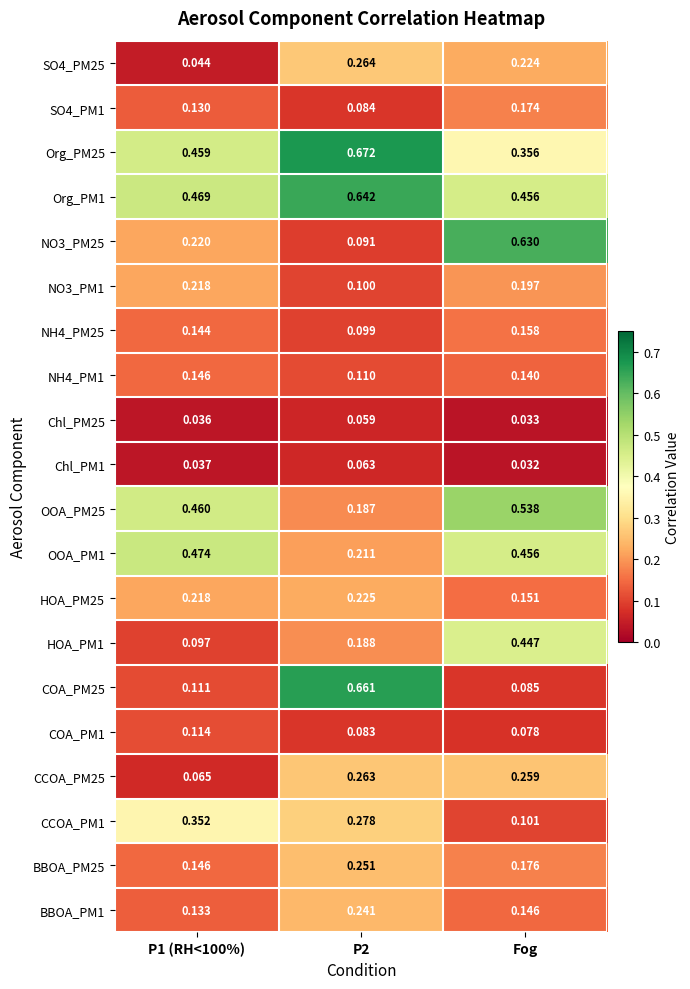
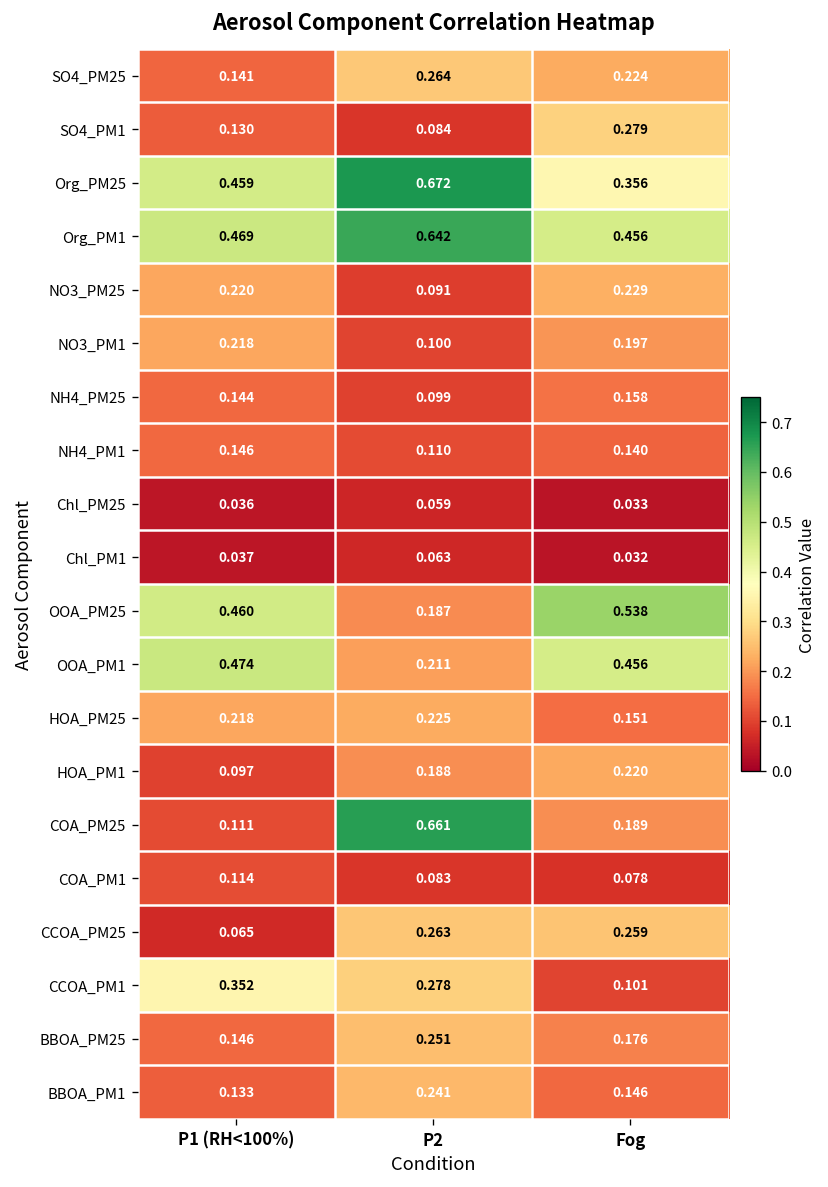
  {
    "SO4_PM25": {
-     "P1 (RH<100%)": 0.044,
+     "P1 (RH<100%)": 0.141,
      "P2": 0.264,
      "Fog": 0.224
    },
    "SO4_PM1": {
      "P1 (RH<100%)": 0.130,
      "P2": 0.084,
-     "Fog": 0.174
+     "Fog": 0.279
    },
    "Org_PM25": {
      "P1 (RH<100%)": 0.459,
      "P2": 0.672,
      "Fog": 0.356
    },
    "Org_PM1": {
      "P1 (RH<100%)": 0.469,
      "P2": 0.642,
      "Fog": 0.456
    },
    "NO3_PM25": {
      "P1 (RH<100%)": 0.220,
      "P2": 0.091,
-     "Fog": 0.630
+     "Fog": 0.229
    },
    "NO3_PM1": {
      "P1 (RH<100%)": 0.218,
      "P2": 0.100,
      "Fog": 0.197
    },
    "NH4_PM25": {
      "P1 (RH<100%)": 0.144,
      "P2": 0.099,
      "Fog": 0.158
    },
    "NH4_PM1": {
      "P1 (RH<100%)": 0.146,
      "P2": 0.110,
      "Fog": 0.140
    },
    "Chl_PM25": {
      "P1 (RH<100%)": 0.036,
      "P2": 0.059,
      "Fog": 0.033
    },
    "Chl_PM1": {
      "P1 (RH<100%)": 0.037,
      "P2": 0.063,
      "Fog": 0.032
    },
    "OOA_PM25": {
      "P1 (RH<100%)": 0.460,
      "P2": 0.187,
      "Fog": 0.538
    },
    "OOA_PM1": {
      "P1 (RH<100%)": 0.474,
      "P2": 0.211,
      "Fog": 0.456
    },
    "HOA_PM25": {
      "P1 (RH<100%)": 0.218,
      "P2": 0.225,
      "Fog": 0.151
    },
    "HOA_PM1": {
      "P1 (RH<100%)": 0.097,
      "P2": 0.188,
-     "Fog": 0.447
+     "Fog": 0.220
    },
    "COA_PM25": {
      "P1 (RH<100%)": 0.111,
      "P2": 0.661,
-     "Fog": 0.085
+     "Fog": 0.189
    },
    "COA_PM1": {
      "P1 (RH<100%)": 0.114,
      "P2": 0.083,
      "Fog": 0.078
    },
    "CCOA_PM25": {
      "P1 (RH<100%)": 0.065,
      "P2": 0.263,
      "Fog": 0.259
    },
    "CCOA_PM1": {
      "P1 (RH<100%)": 0.352,
      "P2": 0.278,
      "Fog": 0.101
    },
    "BBOA_PM25": {
      "P1 (RH<100%)": 0.146,
      "P2": 0.251,
      "Fog": 0.176
    },
    "BBOA_PM1": {
      "P1 (RH<100%)": 0.133,
      "P2": 0.241,
      "Fog": 0.146
    }
  }
